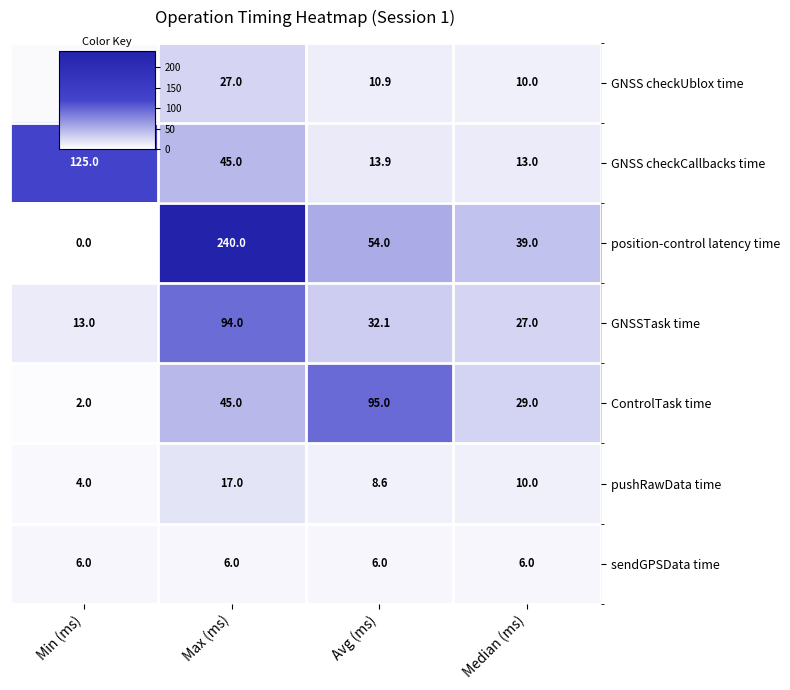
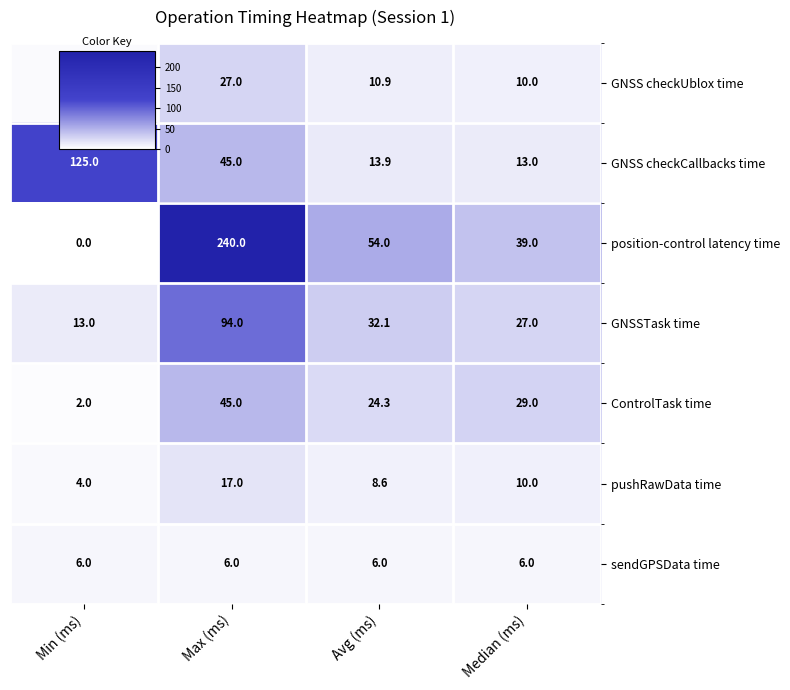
  {
    "GNSS checkUblox time": {
      "Max (ms)": 27.0,
      "Avg (ms)": 10.9,
      "Median (ms)": 10.0
    },
    "GNSS checkCallbacks time": {
      "Min (ms)": 125.0,
      "Max (ms)": 45.0,
      "Avg (ms)": 13.9,
      "Median (ms)": 13.0
    },
    "position-control latency time": {
      "Min (ms)": 0.0,
      "Max (ms)": 240.0,
      "Avg (ms)": 54.0,
      "Median (ms)": 39.0
    },
    "GNSSTask time": {
      "Min (ms)": 13.0,
      "Max (ms)": 94.0,
      "Avg (ms)": 32.1,
      "Median (ms)": 27.0
    },
    "ControlTask time": {
      "Min (ms)": 2.0,
      "Max (ms)": 45.0,
-     "Avg (ms)": 95.0,
+     "Avg (ms)": 24.3,
      "Median (ms)": 29.0
    },
    "pushRawData time": {
      "Min (ms)": 4.0,
      "Max (ms)": 17.0,
      "Avg (ms)": 8.6,
      "Median (ms)": 10.0
    },
    "sendGPSData time": {
      "Min (ms)": 6.0,
      "Max (ms)": 6.0,
      "Avg (ms)": 6.0,
      "Median (ms)": 6.0
    }
  }
